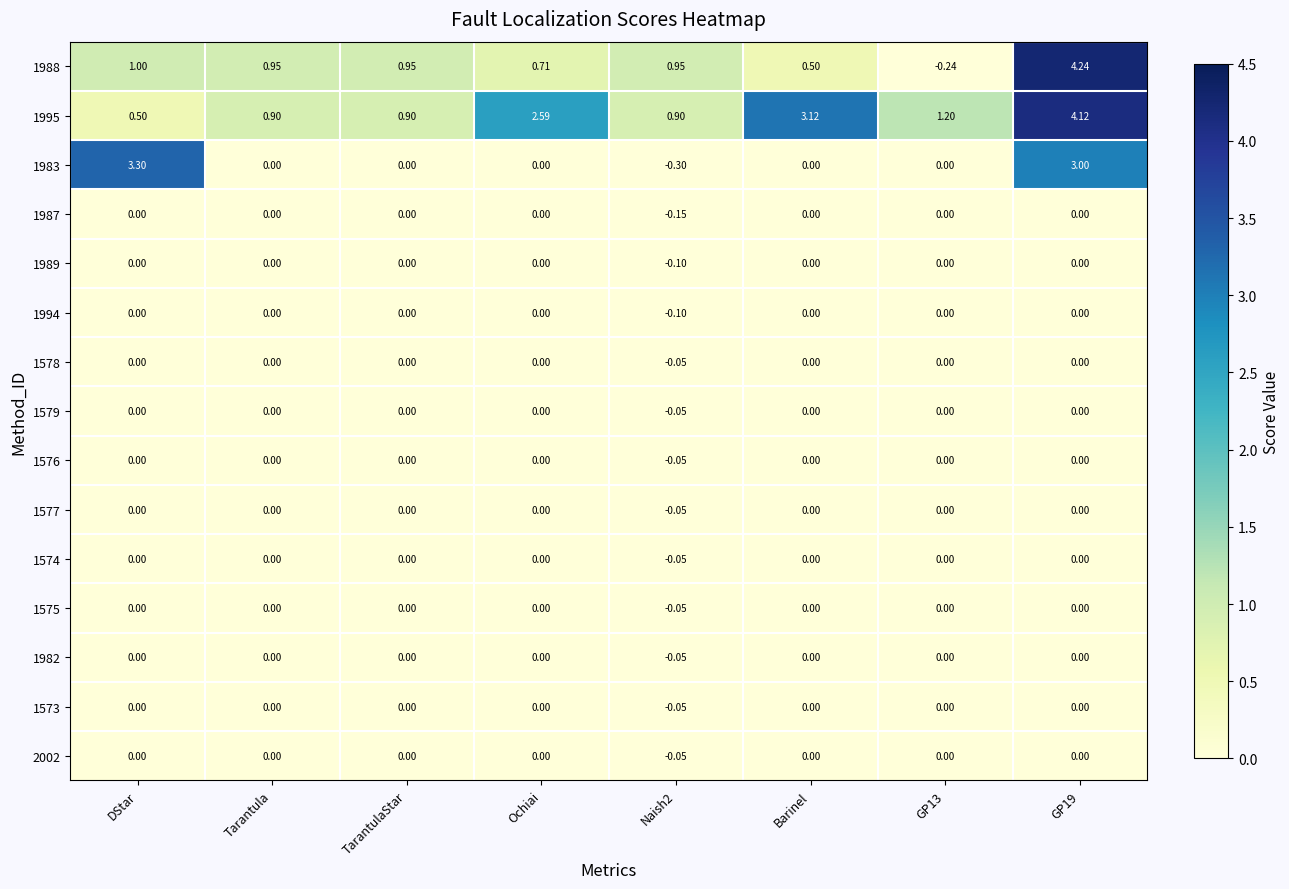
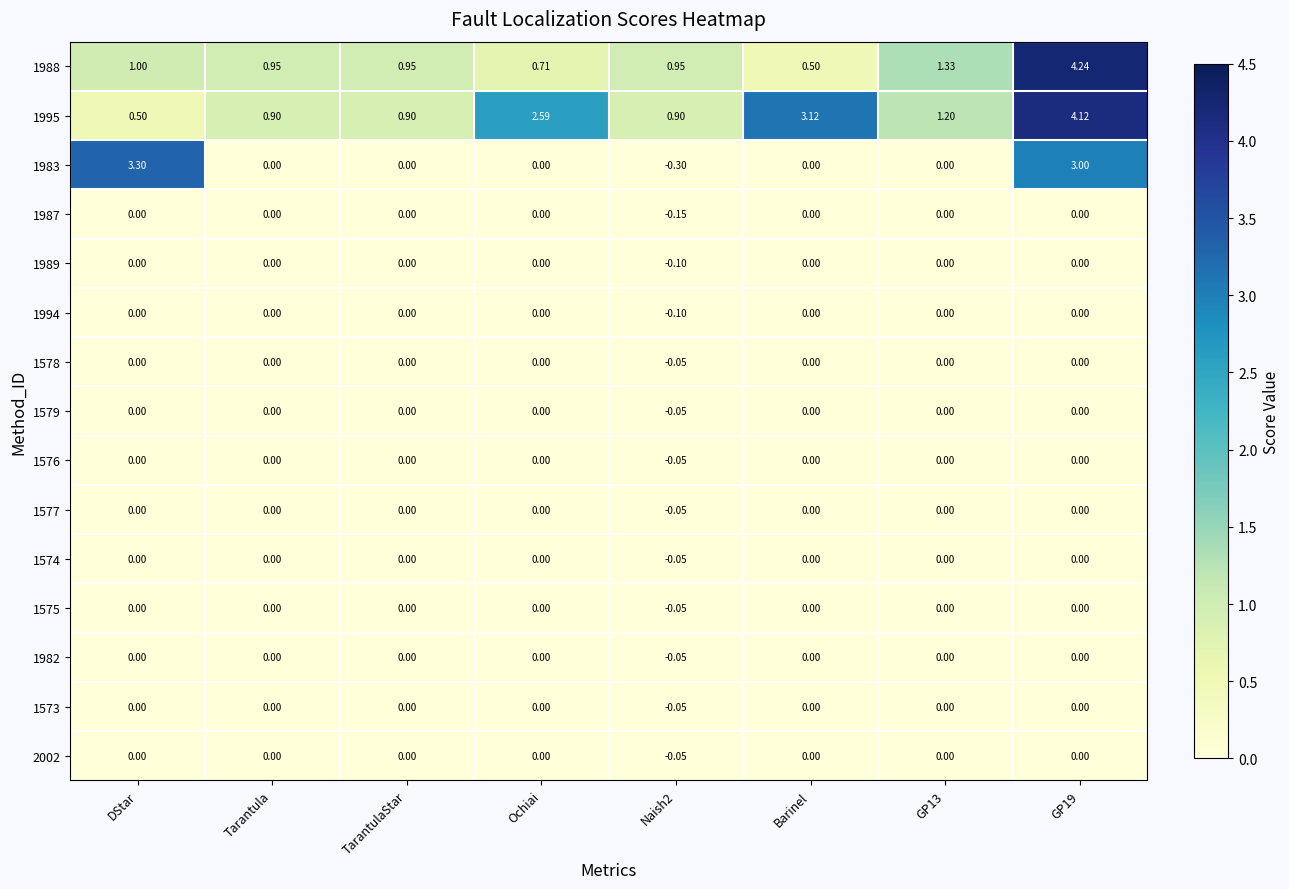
  {
    "1988": {
      "DStar": 1.00,
      "Tarantula": 0.95,
      "TarantulaStar": 0.95,
      "Ochiai": 0.71,
      "Naish2": 0.95,
      "Barinel": 0.50,
-     "GP13": -0.24,
+     "GP13": 1.33,
      "GP19": 4.24
    },
    "1995": {
      "DStar": 0.50,
      "Tarantula": 0.90,
      "TarantulaStar": 0.90,
      "Ochiai": 2.59,
      "Naish2": 0.90,
      "Barinel": 3.12,
      "GP13": 1.20,
      "GP19": 4.12
    },
    "1983": {
      "DStar": 3.30,
      "Tarantula": 0.00,
      "TarantulaStar": 0.00,
      "Ochiai": 0.00,
      "Naish2": -0.30,
      "Barinel": 0.00,
      "GP13": 0.00,
      "GP19": 3.00
    },
    "1987": {
      "DStar": 0.00,
      "Tarantula": 0.00,
      "TarantulaStar": 0.00,
      "Ochiai": 0.00,
      "Naish2": -0.15,
      "Barinel": 0.00,
      "GP13": 0.00,
      "GP19": 0.00
    },
    "1989": {
      "DStar": 0.00,
      "Tarantula": 0.00,
      "TarantulaStar": 0.00,
      "Ochiai": 0.00,
      "Naish2": -0.10,
      "Barinel": 0.00,
      "GP13": 0.00,
      "GP19": 0.00
    },
    "1994": {
      "DStar": 0.00,
      "Tarantula": 0.00,
      "TarantulaStar": 0.00,
      "Ochiai": 0.00,
      "Naish2": -0.10,
      "Barinel": 0.00,
      "GP13": 0.00,
      "GP19": 0.00
    },
    "1578": {
      "DStar": 0.00,
      "Tarantula": 0.00,
      "TarantulaStar": 0.00,
      "Ochiai": 0.00,
      "Naish2": -0.05,
      "Barinel": 0.00,
      "GP13": 0.00,
      "GP19": 0.00
    },
    "1579": {
      "DStar": 0.00,
      "Tarantula": 0.00,
      "TarantulaStar": 0.00,
      "Ochiai": 0.00,
      "Naish2": -0.05,
      "Barinel": 0.00,
      "GP13": 0.00,
      "GP19": 0.00
    },
    "1576": {
      "DStar": 0.00,
      "Tarantula": 0.00,
      "TarantulaStar": 0.00,
      "Ochiai": 0.00,
      "Naish2": -0.05,
      "Barinel": 0.00,
      "GP13": 0.00,
      "GP19": 0.00
    },
    "1577": {
      "DStar": 0.00,
      "Tarantula": 0.00,
      "TarantulaStar": 0.00,
      "Ochiai": 0.00,
      "Naish2": -0.05,
      "Barinel": 0.00,
      "GP13": 0.00,
      "GP19": 0.00
    },
    "1574": {
      "DStar": 0.00,
      "Tarantula": 0.00,
      "TarantulaStar": 0.00,
      "Ochiai": 0.00,
      "Naish2": -0.05,
      "Barinel": 0.00,
      "GP13": 0.00,
      "GP19": 0.00
    },
    "1575": {
      "DStar": 0.00,
      "Tarantula": 0.00,
      "TarantulaStar": 0.00,
      "Ochiai": 0.00,
      "Naish2": -0.05,
      "Barinel": 0.00,
      "GP13": 0.00,
      "GP19": 0.00
    },
    "1982": {
      "DStar": 0.00,
      "Tarantula": 0.00,
      "TarantulaStar": 0.00,
      "Ochiai": 0.00,
      "Naish2": -0.05,
      "Barinel": 0.00,
      "GP13": 0.00,
      "GP19": 0.00
    },
    "1573": {
      "DStar": 0.00,
      "Tarantula": 0.00,
      "TarantulaStar": 0.00,
      "Ochiai": 0.00,
      "Naish2": -0.05,
      "Barinel": 0.00,
      "GP13": 0.00,
      "GP19": 0.00
    },
    "2002": {
      "DStar": 0.00,
      "Tarantula": 0.00,
      "TarantulaStar": 0.00,
      "Ochiai": 0.00,
      "Naish2": -0.05,
      "Barinel": 0.00,
      "GP13": 0.00,
      "GP19": 0.00
    }
  }
